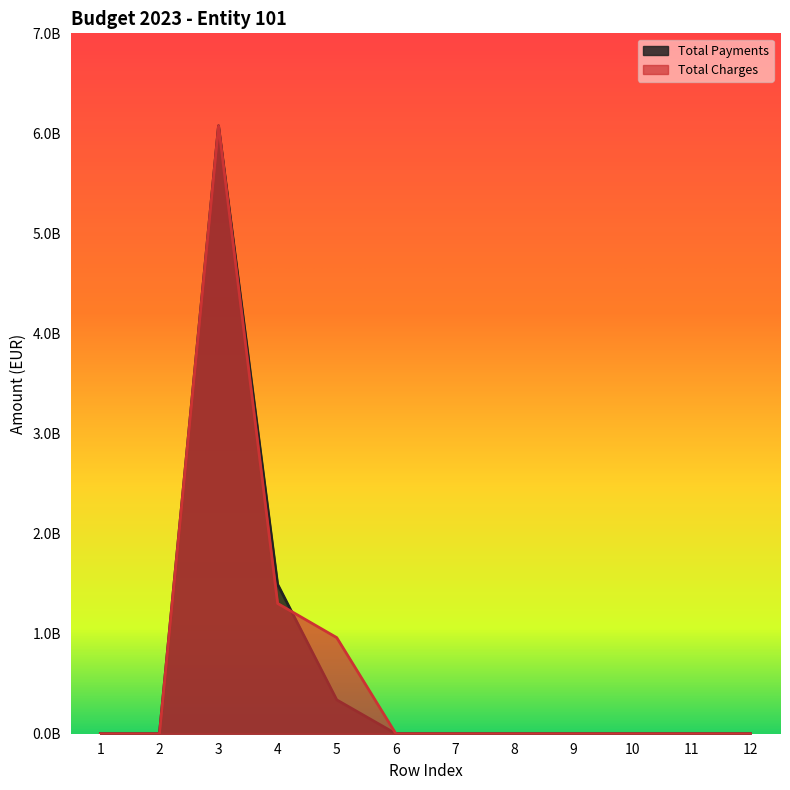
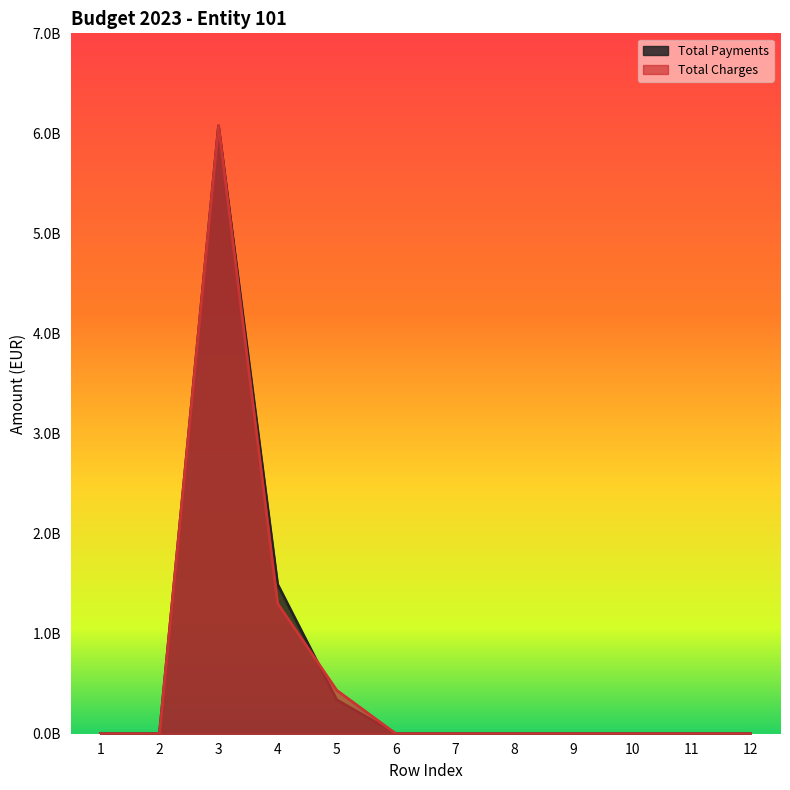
  {
    "Total Payments": {
      "4": 1490000000,
      "5": 340000000
    },
    "Total Charges": {
      "4": 1300000000,
-     "5": 960000000
+     "5": 430000000
    }
  }
